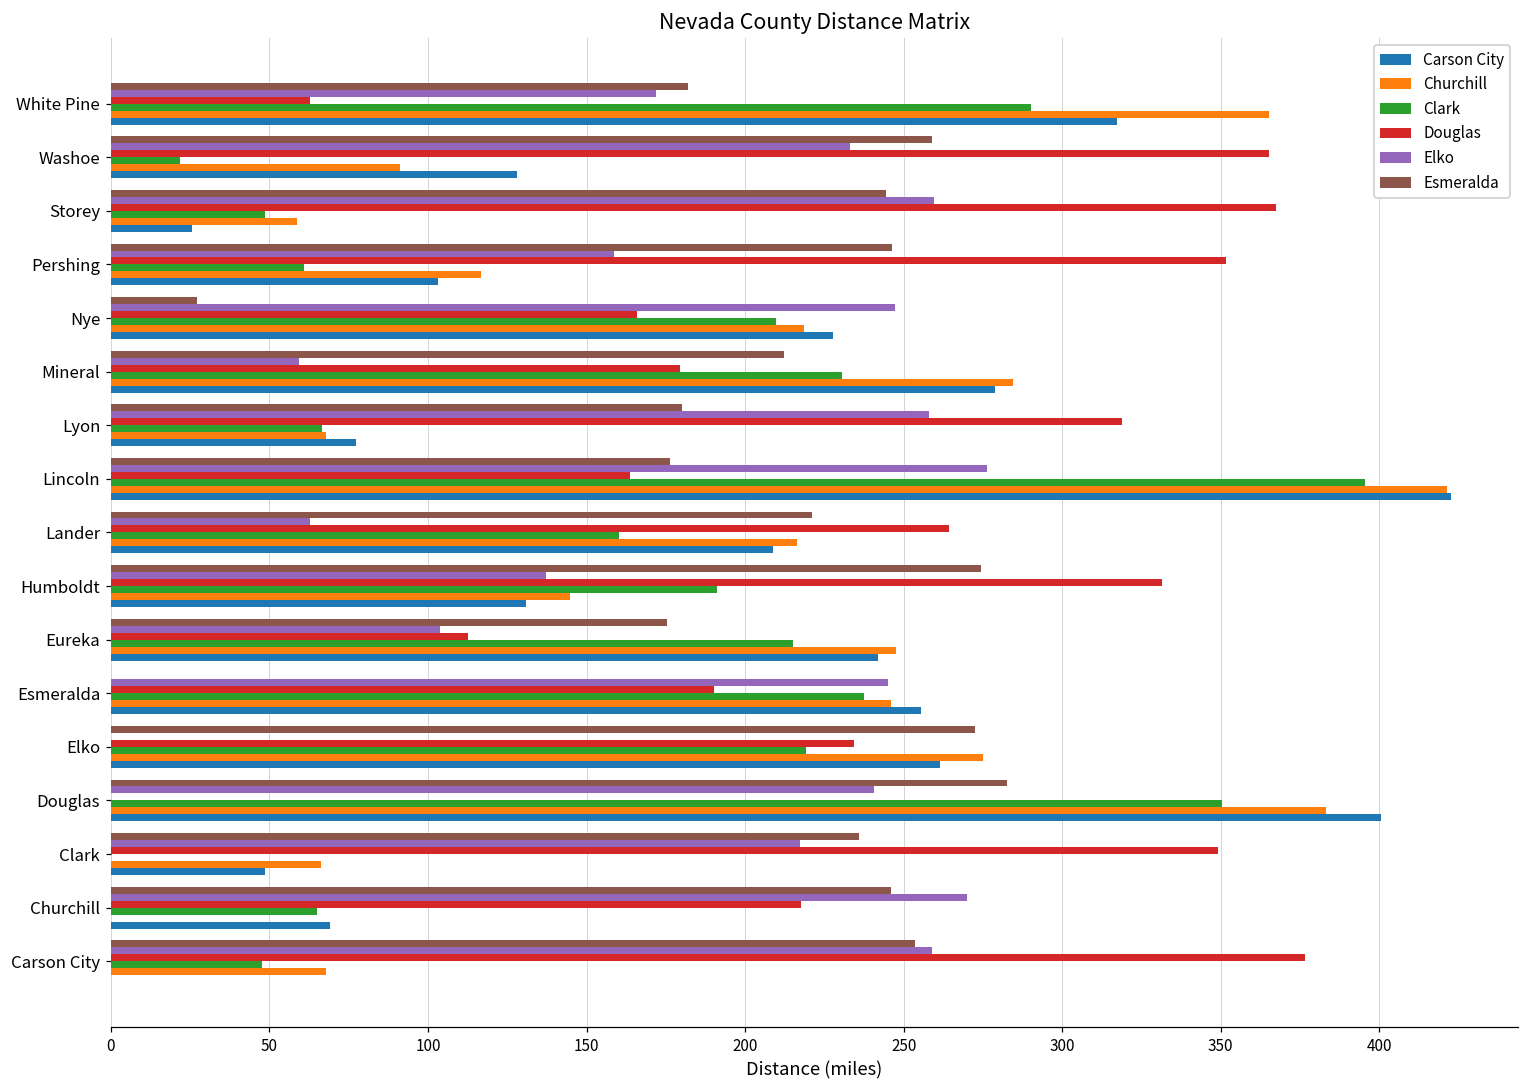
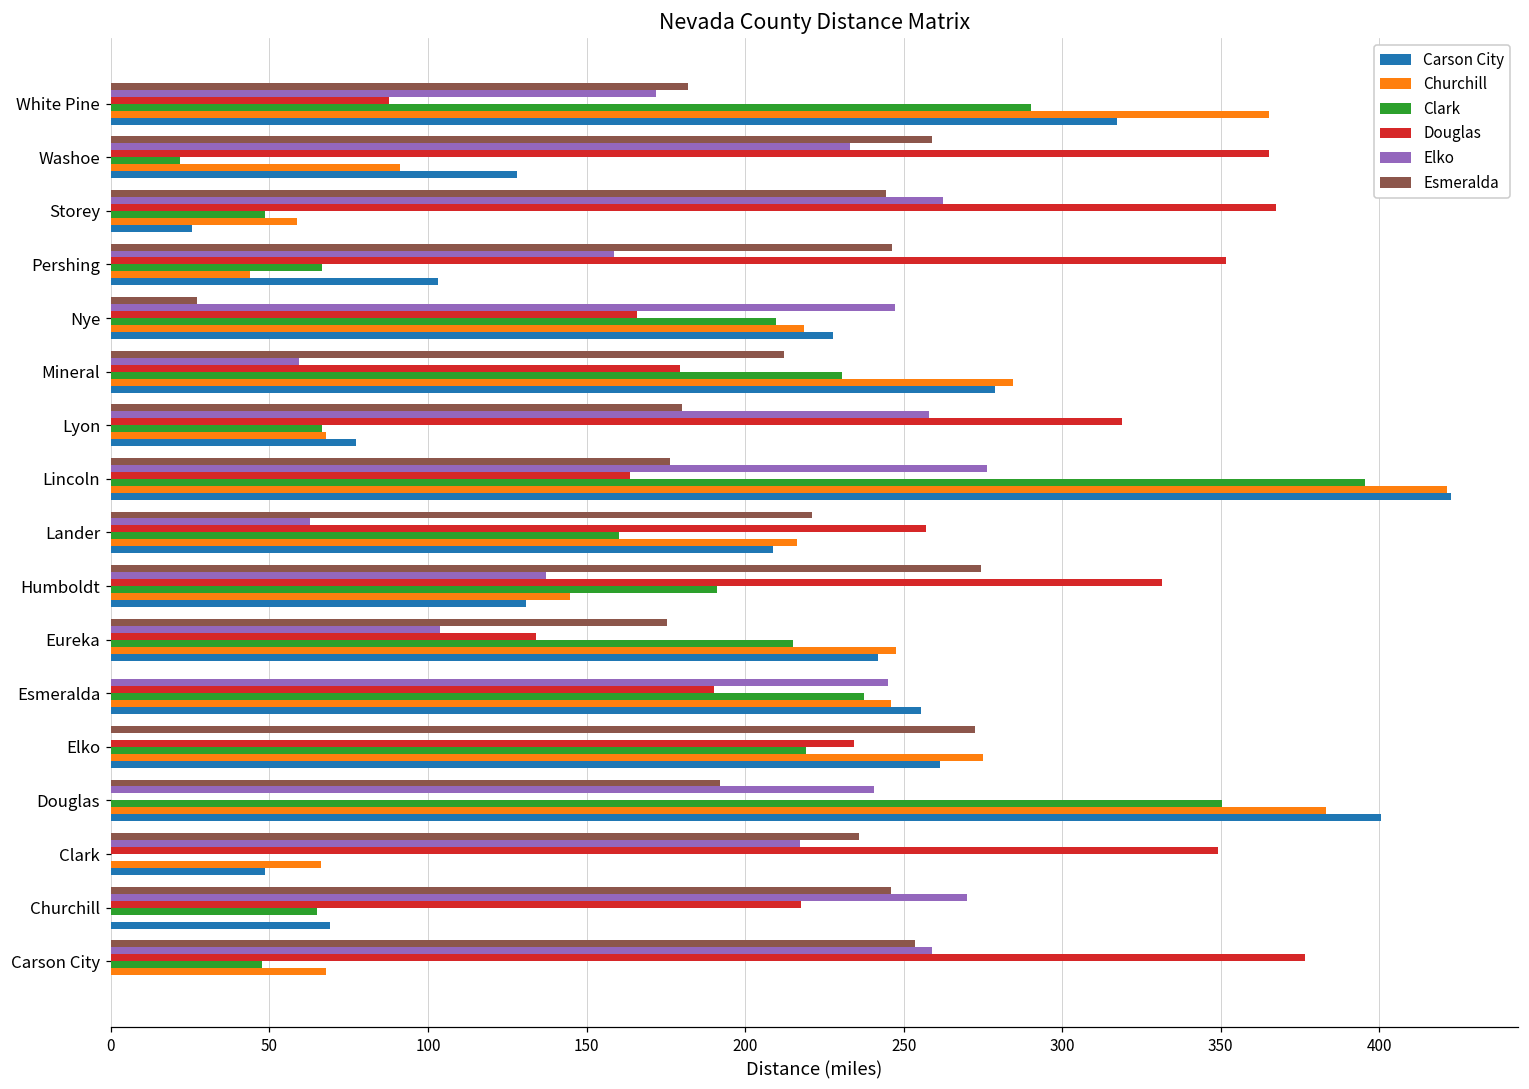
  {
    "Carson City": {
      "White Pine": 317,
      "Washoe": 128,
      "Storey": 26,
      "Pershing": 103,
      "Nye": 228,
      "Mineral": 279,
      "Lyon": 77,
      "Lincoln": 423,
      "Lander": 209,
      "Humboldt": 131,
      "Eureka": 242,
      "Esmeralda": 256,
      "Elko": 261,
      "Douglas": 401,
      "Clark": 49,
      "Churchill": 69,
      "Carson City": 0
    },
    "Churchill": {
      "White Pine": 365,
      "Washoe": 91,
      "Storey": 59,
-     "Pershing": 117,
+     "Pershing": 44,
      "Nye": 219,
      "Mineral": 285,
      "Lyon": 68,
      "Lincoln": 421,
      "Lander": 216,
      "Humboldt": 145,
      "Eureka": 248,
      "Esmeralda": 246,
      "Elko": 275,
      "Douglas": 383,
      "Clark": 66,
      "Churchill": 0,
      "Carson City": 68
    },
    "Clark": {
      "White Pine": 290,
      "Washoe": 22,
      "Storey": 49,
-     "Pershing": 61,
+     "Pershing": 67,
      "Nye": 210,
      "Mineral": 230,
      "Lyon": 66,
      "Lincoln": 396,
      "Lander": 160,
      "Humboldt": 191,
      "Eureka": 215,
      "Esmeralda": 237,
      "Elko": 219,
      "Douglas": 351,
      "Clark": 0,
      "Churchill": 65,
      "Carson City": 48
    },
    "Douglas": {
-     "White Pine": 63,
+     "White Pine": 88,
      "Washoe": 365,
      "Storey": 368,
      "Pershing": 352,
      "Nye": 166,
      "Mineral": 180,
      "Lyon": 319,
      "Lincoln": 164,
-     "Lander": 264,
+     "Lander": 257,
      "Humboldt": 332,
-     "Eureka": 113,
+     "Eureka": 134,
      "Esmeralda": 190,
      "Elko": 234,
      "Douglas": 0,
      "Clark": 349,
      "Churchill": 218,
      "Carson City": 377
    },
    "Elko": {
      "White Pine": 172,
      "Washoe": 233,
-     "Storey": 259,
+     "Storey": 262,
      "Pershing": 159,
      "Nye": 247,
      "Mineral": 59,
      "Lyon": 258,
      "Lincoln": 276,
      "Lander": 63,
      "Humboldt": 137,
      "Eureka": 104,
      "Esmeralda": 245,
      "Elko": 0,
      "Douglas": 241,
      "Clark": 217,
      "Churchill": 270,
      "Carson City": 259
    },
    "Esmeralda": {
      "White Pine": 182,
      "Washoe": 259,
      "Storey": 244,
      "Pershing": 246,
      "Nye": 27,
      "Mineral": 212,
      "Lyon": 180,
      "Lincoln": 176,
      "Lander": 221,
      "Humboldt": 274,
      "Eureka": 175,
      "Esmeralda": 0,
      "Elko": 273,
-     "Douglas": 283,
+     "Douglas": 192,
      "Clark": 236,
      "Churchill": 246,
      "Carson City": 253
    }
  }
